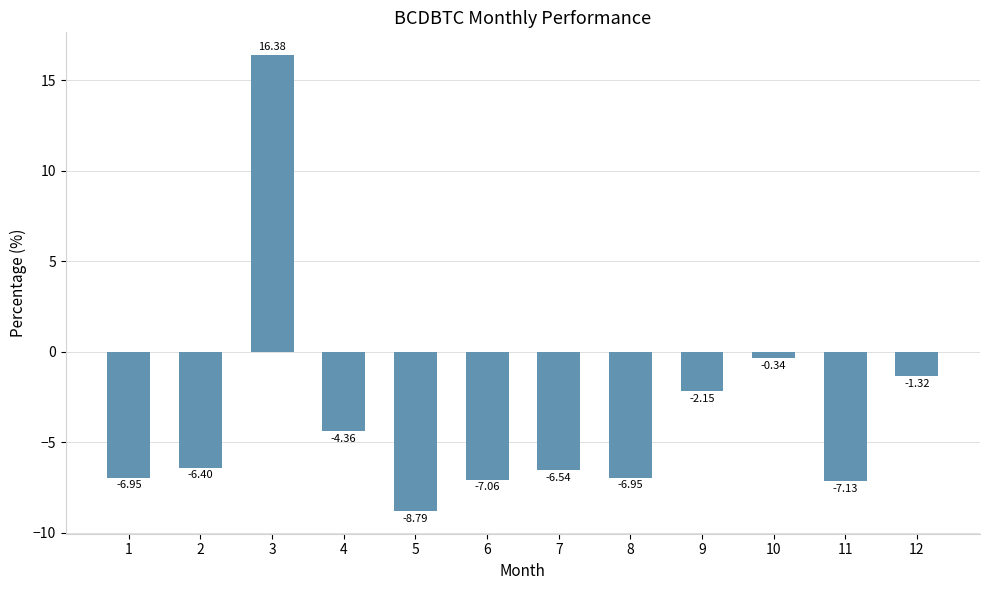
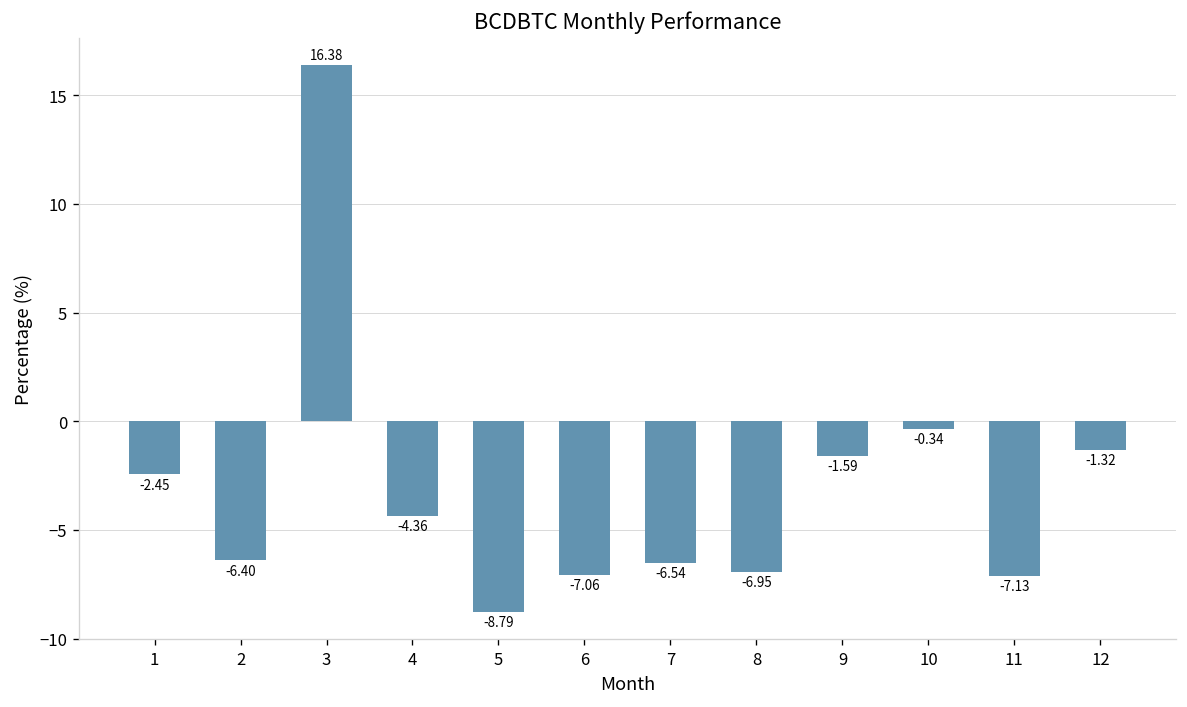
  {
-   "1": -6.95,
+   "1": -2.45,
    "2": -6.40,
    "3": 16.38,
    "4": -4.36,
    "5": -8.79,
    "6": -7.06,
    "7": -6.54,
    "8": -6.95,
-   "9": -2.15,
+   "9": -1.59,
    "10": -0.34,
    "11": -7.13,
    "12": -1.32
  }
